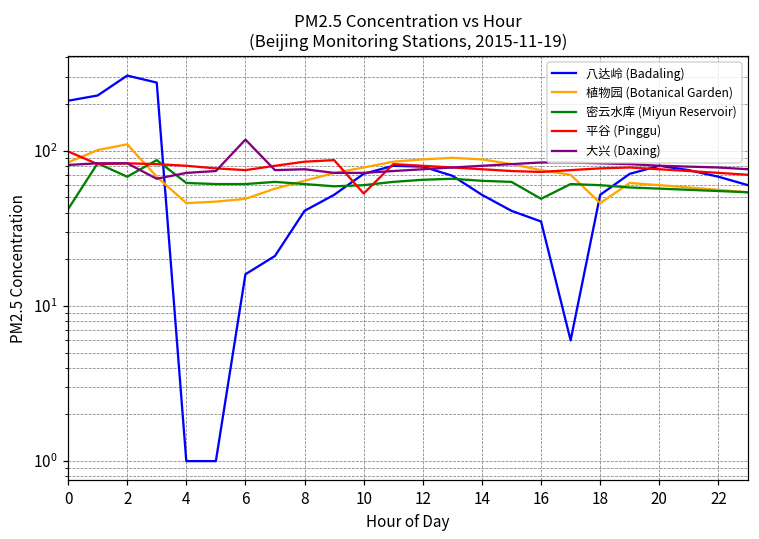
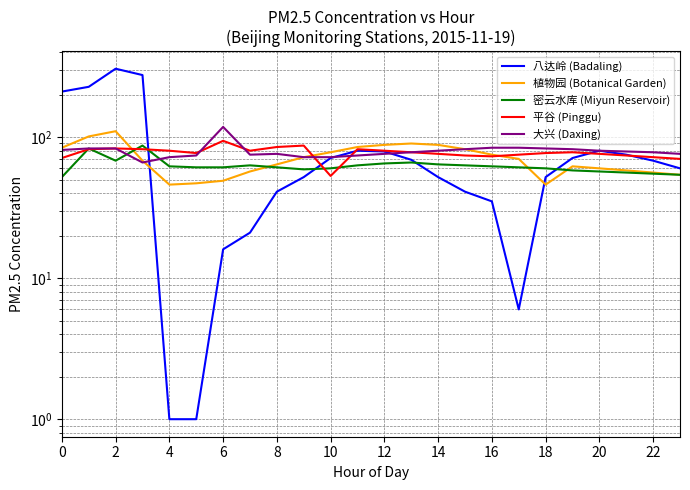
  {
    "八达岭 (Badaling)": {
      "0": 210,
      "2": 310,
      "4": 1,
      "6": 16,
      "8": 41,
      "14": 52,
      "16": 35,
      "18": 52,
      "22": 70
    },
    "植物园 (Botanical Garden)": {
      "2": 110,
      "4": 46,
      "6": 49,
      "8": 60,
      "10": 80,
      "12": 90,
      "14": 90,
      "18": 46,
      "20": 60
    },
    "密云水库 (Miyun Reservoir)": {
-     "0": 42,
+     "0": 52,
      "2": 70,
      "4": 60,
      "6": 61,
      "8": 61,
      "10": 60,
      "12": 70,
      "14": 60,
-     "16": 49,
+     "16": 60,
      "18": 60,
      "20": 57
    },
    "平谷 (Pinggu)": {
-     "0": 100,
+     "0": 70,
      "4": 80,
-     "6": 80,
+     "6": 90,
      "8": 90,
      "10": 53,
      "14": 80,
      "18": 80,
      "20": 80,
      "22": 70
    },
    "大兴 (Daxing)": {
      "4": 70,
      "6": 120,
      "8": 80,
      "14": 80,
      "16": 80,
      "18": 80,
      "22": 80
    }
  }
